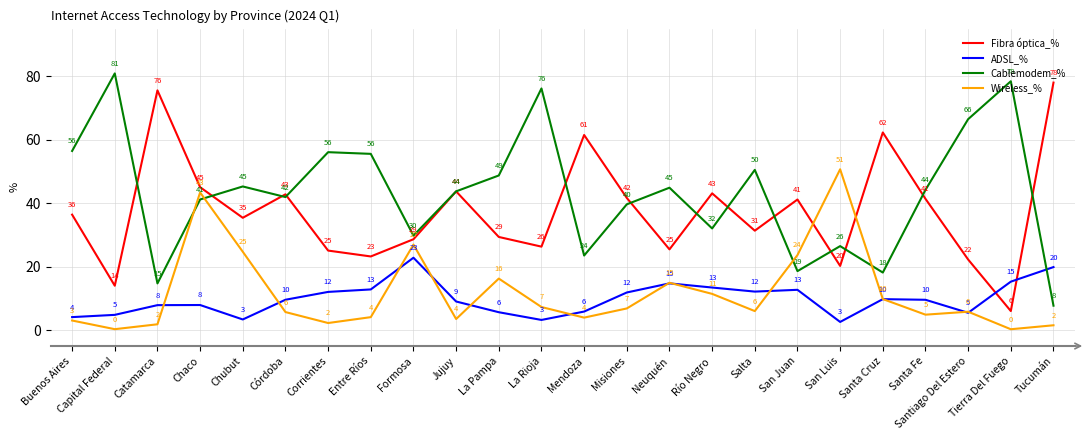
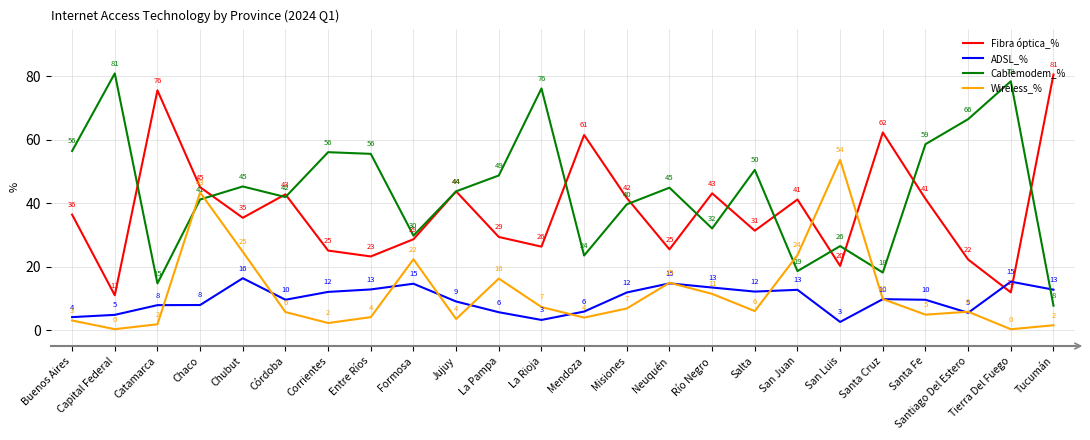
  {
    "Fibra óptica_%": {
      "Buenos Aires": 36,
-     "Capital Federal": 14,
+     "Capital Federal": 11,
      "Catamarca": 76,
      "Chubut": 35,
      "Corrientes": 25,
      "Entre Ríos": 23,
      "La Pampa": 29,
      "La Rioja": 26,
      "Mendoza": 61,
      "Neuquén": 25,
      "Río Negro": 43,
      "Salta": 31,
      "San Juan": 41,
      "San Luis": 20,
      "Santa Cruz": 62,
      "Santa Fe": 41,
      "Santiago Del Estero": 22,
-     "Tierra Del Fuego": 6,
-     "Tucumán": 78
+     "Tierra Del Fuego": 12,
+     "Tucumán": 81
    },
    "ADSL_%": {
      "Capital Federal": 5,
      "Catamarca": 8,
      "Chaco": 8,
-     "Chubut": 3,
+     "Chubut": 16,
      "Córdoba": 10,
      "Corrientes": 12,
      "Entre Ríos": 13,
-     "Formosa": 23,
+     "Formosa": 15,
      "Jujuy": 9,
      "La Pampa": 6,
      "Misiones": 12,
      "Salta": 12,
      "San Juan": 13,
      "San Luis": 3,
      "Santa Fe": 10,
      "Tierra Del Fuego": 15,
-     "Tucumán": 20
+     "Tucumán": 13
    },
    "Cablemodem_%": {
      "Buenos Aires": 56,
      "Capital Federal": 81,
      "Catamarca": 15,
      "Chubut": 45,
      "Corrientes": 56,
      "Entre Ríos": 56,
      "La Pampa": 49,
      "La Rioja": 76,
      "Mendoza": 24,
      "Neuquén": 45,
      "Río Negro": 32,
      "Salta": 50,
      "San Juan": 19,
      "San Luis": 26,
      "Santa Cruz": 18,
-     "Santa Fe": 44,
+     "Santa Fe": 59,
      "Santiago Del Estero": 66,
      "Tierra Del Fuego": 78,
      "Tucumán": 8
    },
    "Wireless_%": {
      "Catamarca": 2,
      "Chubut": 25,
      "Corrientes": 2,
      "Entre Ríos": 4,
-     "Formosa": 27,
+     "Formosa": 22,
      "Jujuy": 4,
      "La Pampa": 16,
      "La Rioja": 7,
      "Misiones": 7,
      "Salta": 6,
      "San Juan": 24,
-     "San Luis": 51,
+     "San Luis": 54,
      "Tierra Del Fuego": 0,
      "Tucumán": 2
    }
  }
